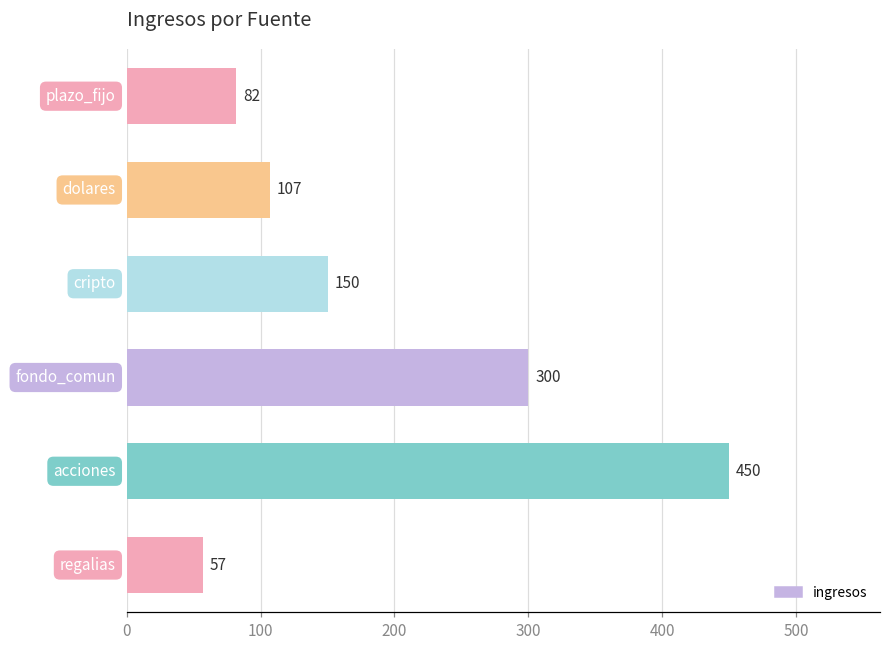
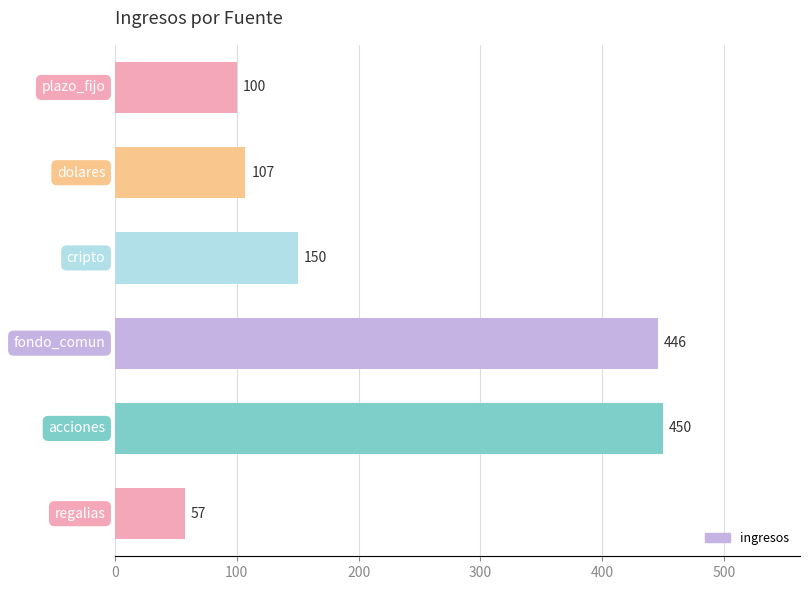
  {
-   "plazo_fijo": 82,
+   "plazo_fijo": 100,
    "dolares": 107,
    "cripto": 150,
-   "fondo_comun": 300,
+   "fondo_comun": 446,
    "acciones": 450,
    "regalias": 57
  }
